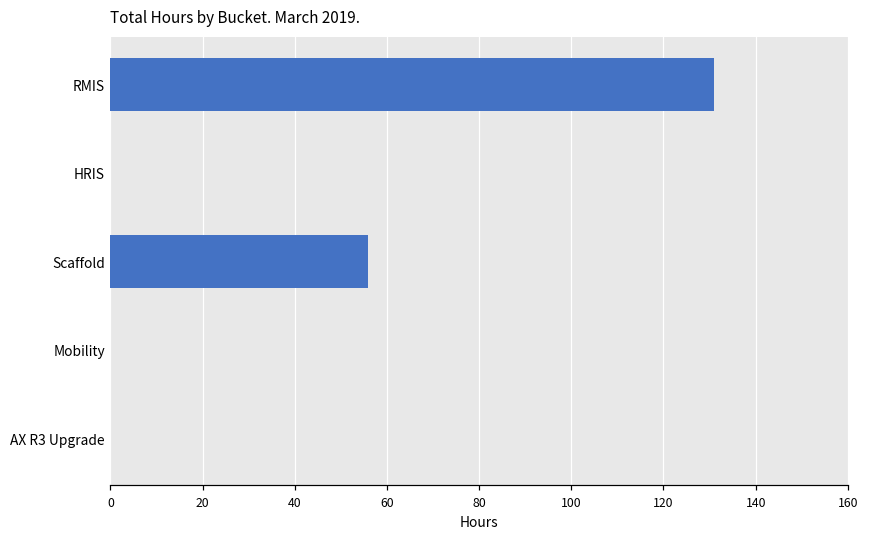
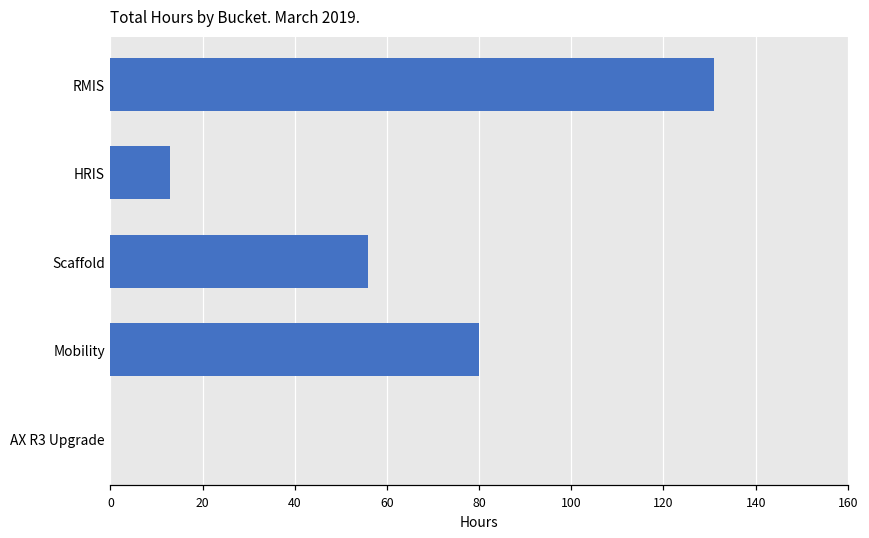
  {
    "RMIS": 131,
-   "HRIS": 0,
+   "HRIS": 13,
    "Scaffold": 56,
-   "Mobility": 0,
+   "Mobility": 80,
    "AX R3 Upgrade": 0
  }
